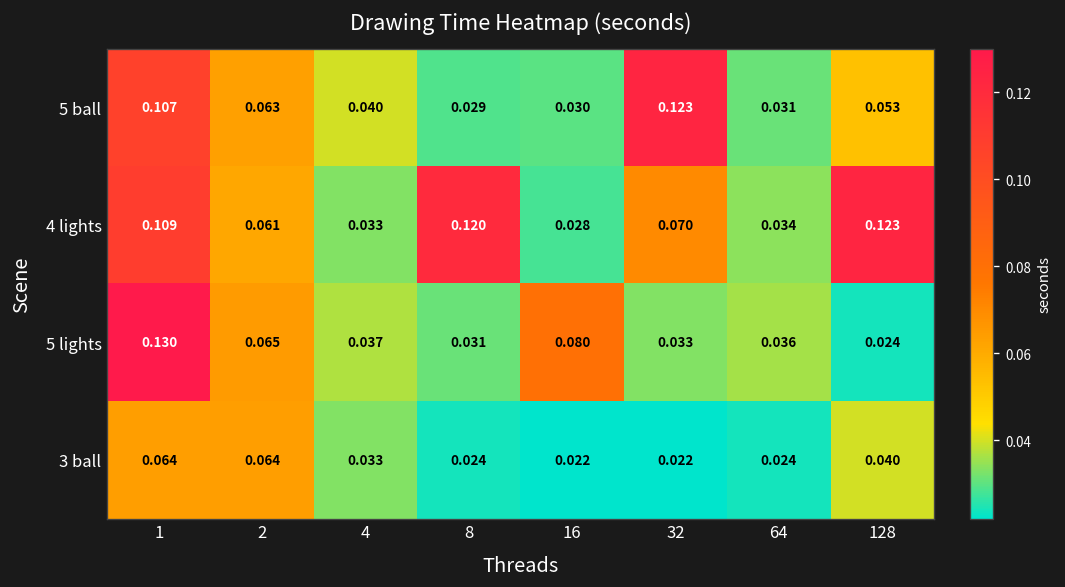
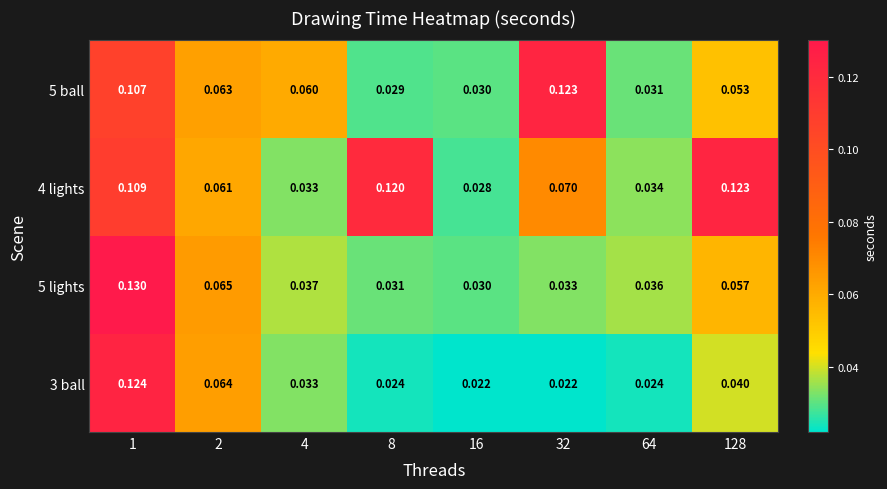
  {
    "5 ball": {
      "1": 0.107,
      "2": 0.063,
-     "4": 0.040,
+     "4": 0.060,
      "8": 0.029,
      "16": 0.030,
      "32": 0.123,
      "64": 0.031,
      "128": 0.053
    },
    "4 lights": {
      "1": 0.109,
      "2": 0.061,
      "4": 0.033,
      "8": 0.120,
      "16": 0.028,
      "32": 0.070,
      "64": 0.034,
      "128": 0.123
    },
    "5 lights": {
      "1": 0.130,
      "2": 0.065,
      "4": 0.037,
      "8": 0.031,
-     "16": 0.080,
+     "16": 0.030,
      "32": 0.033,
      "64": 0.036,
-     "128": 0.024
+     "128": 0.057
    },
    "3 ball": {
-     "1": 0.064,
+     "1": 0.124,
      "2": 0.064,
      "4": 0.033,
      "8": 0.024,
      "16": 0.022,
      "32": 0.022,
      "64": 0.024,
      "128": 0.040
    }
  }
